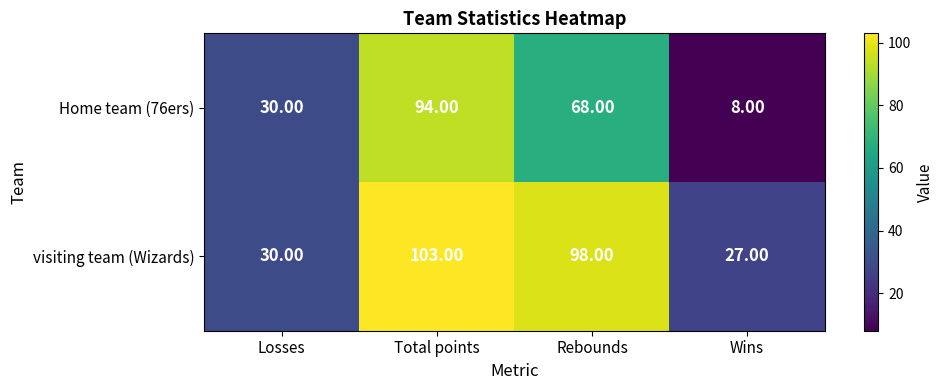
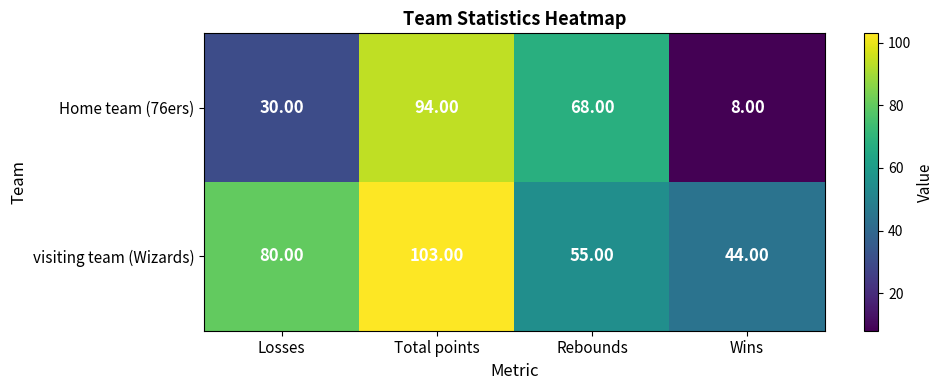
  {
    "Home team (76ers)": {
      "Losses": 30.00,
      "Total points": 94.00,
      "Rebounds": 68.00,
      "Wins": 8.00
    },
    "visiting team (Wizards)": {
-     "Losses": 30.00,
+     "Losses": 80.00,
      "Total points": 103.00,
-     "Rebounds": 98.00,
-     "Wins": 27.00
+     "Rebounds": 55.00,
+     "Wins": 44.00
    }
  }
